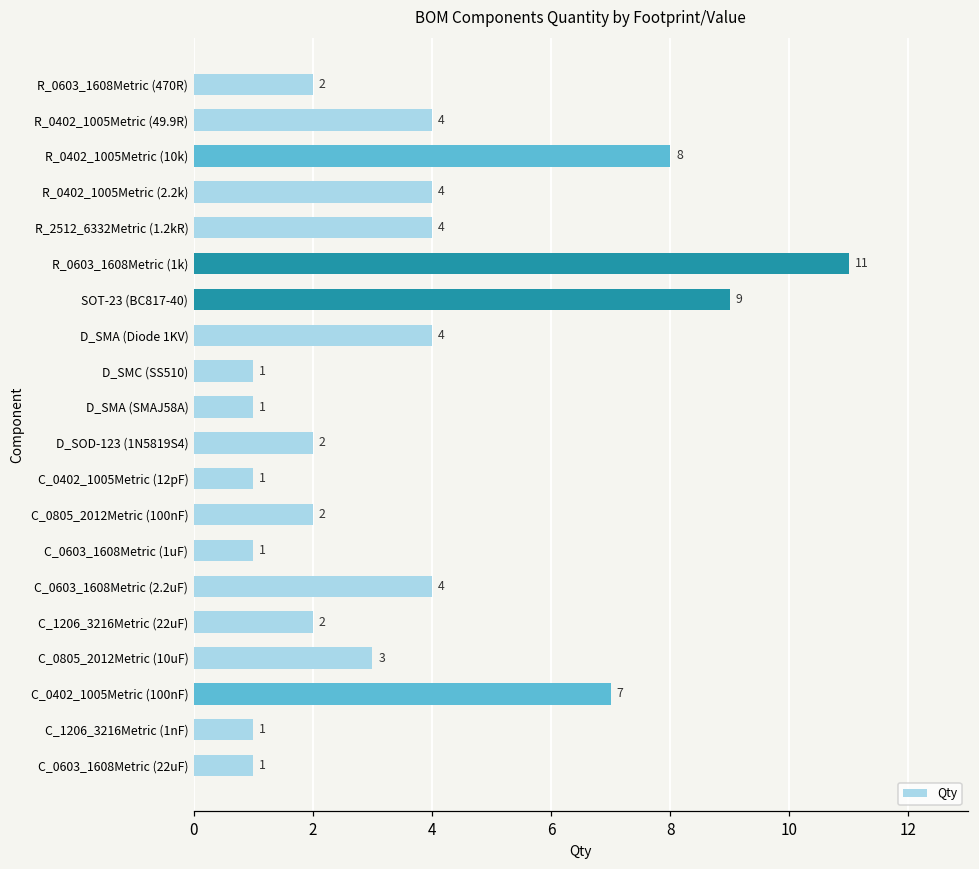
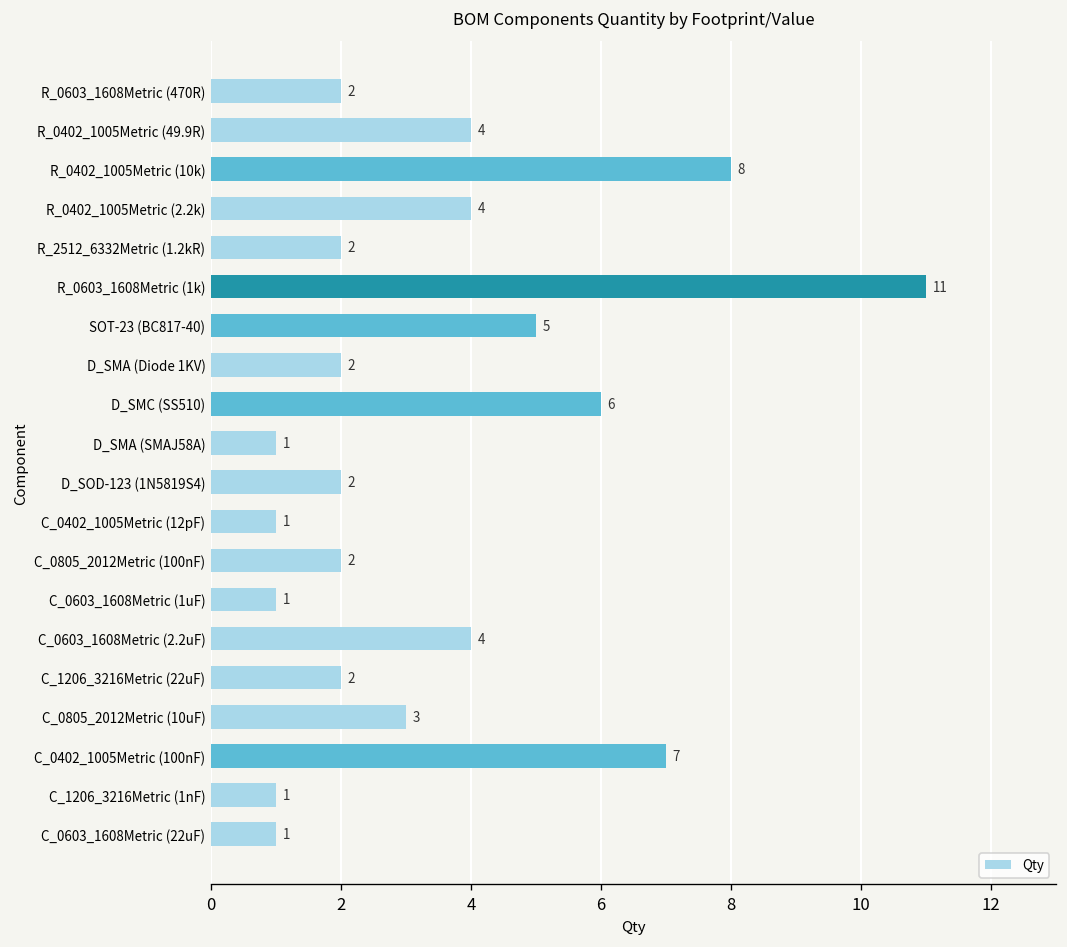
  {
    "R_0603_1608Metric (470R)": 2,
    "R_0402_1005Metric (49.9R)": 4,
    "R_0402_1005Metric (10k)": 8,
    "R_0402_1005Metric (2.2k)": 4,
-   "R_2512_6332Metric (1.2kR)": 4,
+   "R_2512_6332Metric (1.2kR)": 2,
    "R_0603_1608Metric (1k)": 11,
-   "SOT-23 (BC817-40)": 9,
-   "D_SMA (Diode 1KV)": 4,
-   "D_SMC (SS510)": 1,
+   "SOT-23 (BC817-40)": 5,
+   "D_SMA (Diode 1KV)": 2,
+   "D_SMC (SS510)": 6,
    "D_SMA (SMAJ58A)": 1,
    "D_SOD-123 (1N5819S4)": 2,
    "C_0402_1005Metric (12pF)": 1,
    "C_0805_2012Metric (100nF)": 2,
    "C_0603_1608Metric (1uF)": 1,
    "C_0603_1608Metric (2.2uF)": 4,
    "C_1206_3216Metric (22uF)": 2,
    "C_0805_2012Metric (10uF)": 3,
    "C_0402_1005Metric (100nF)": 7,
    "C_1206_3216Metric (1nF)": 1,
    "C_0603_1608Metric (22uF)": 1
  }
